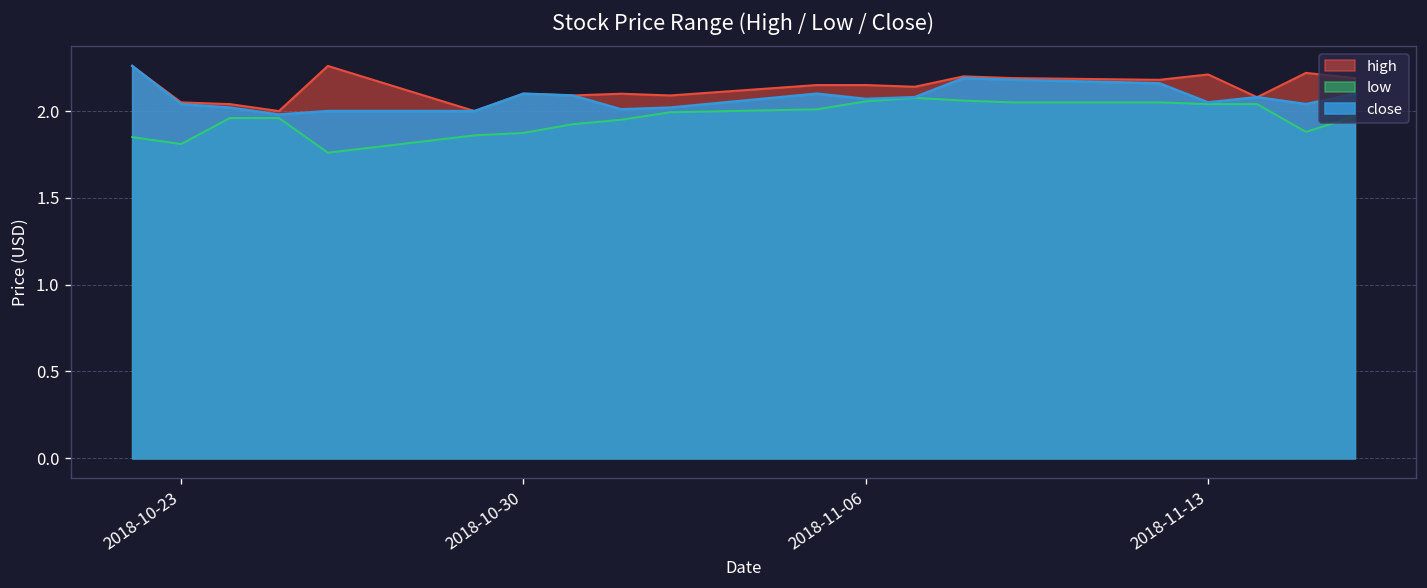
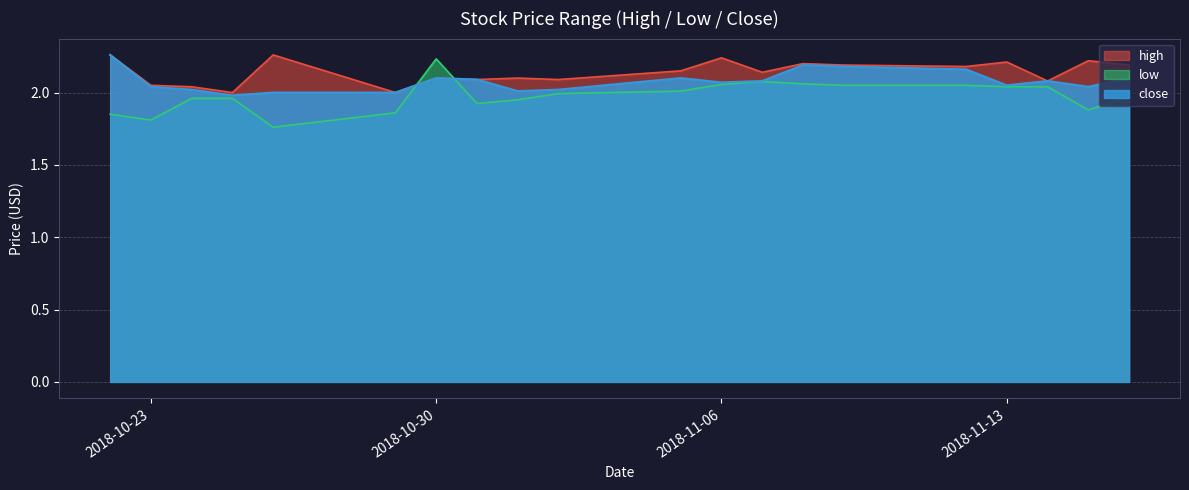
  {
    "high": {
-     "2018-11-06": 2.15,
+     "2018-11-06": 2.24,
      "2018-11-13": 2.21
    },
    "low": {
      "2018-10-23": 1.81,
-     "2018-10-30": 1.87
+     "2018-10-30": 2.23
    }
  }
